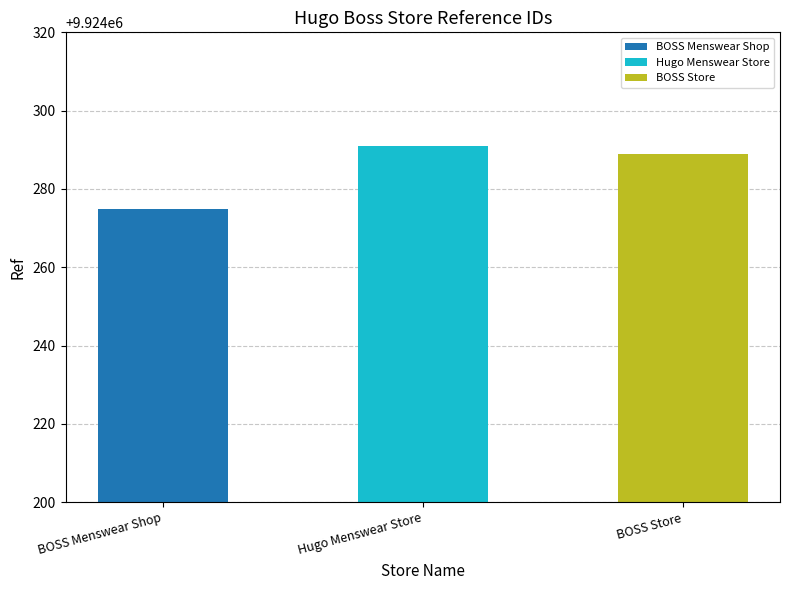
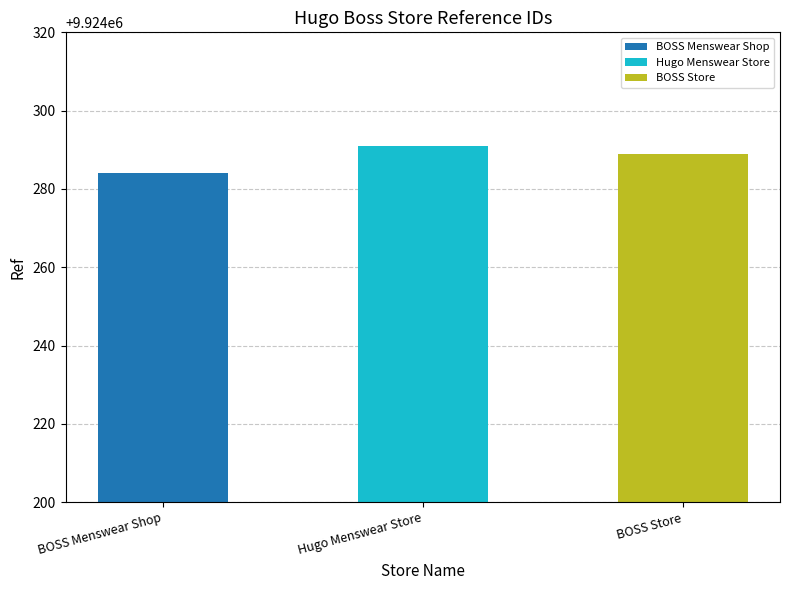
  {
-   "BOSS Menswear Shop": 9924275,
+   "BOSS Menswear Shop": 9924284,
    "Hugo Menswear Store": 9924291,
    "BOSS Store": 9924289
  }
